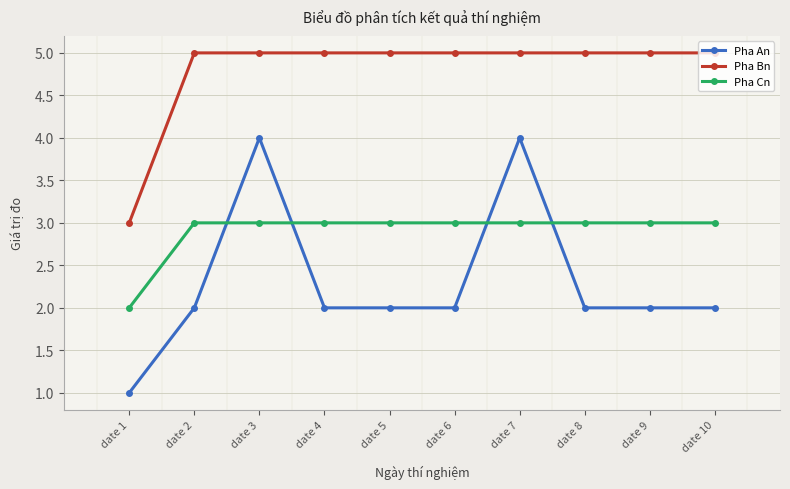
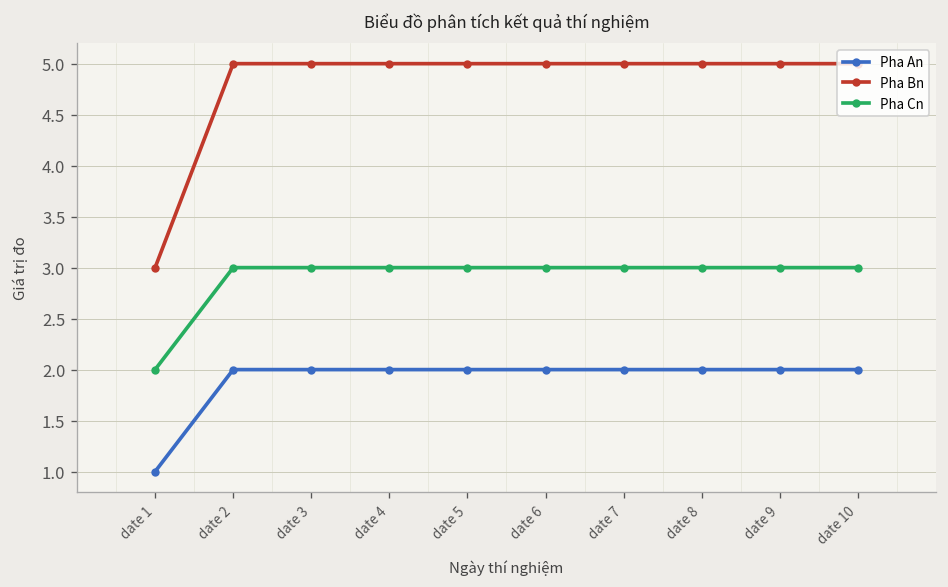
  {
    "Pha An": {
      "date 1": 1,
      "date 2": 2,
-     "date 3": 4,
+     "date 3": 2,
      "date 4": 2,
      "date 5": 2,
      "date 6": 2,
-     "date 7": 4,
+     "date 7": 2,
      "date 8": 2,
      "date 9": 2,
      "date 10": 2
    },
    "Pha Bn": {
      "date 1": 3,
      "date 2": 5,
      "date 3": 5,
      "date 4": 5,
      "date 5": 5,
      "date 6": 5,
      "date 7": 5,
      "date 8": 5,
      "date 9": 5
    },
    "Pha Cn": {
      "date 1": 2,
      "date 2": 3,
      "date 3": 3,
      "date 4": 3,
      "date 5": 3,
      "date 6": 3,
      "date 7": 3,
      "date 8": 3,
      "date 9": 3,
      "date 10": 3
    }
  }
